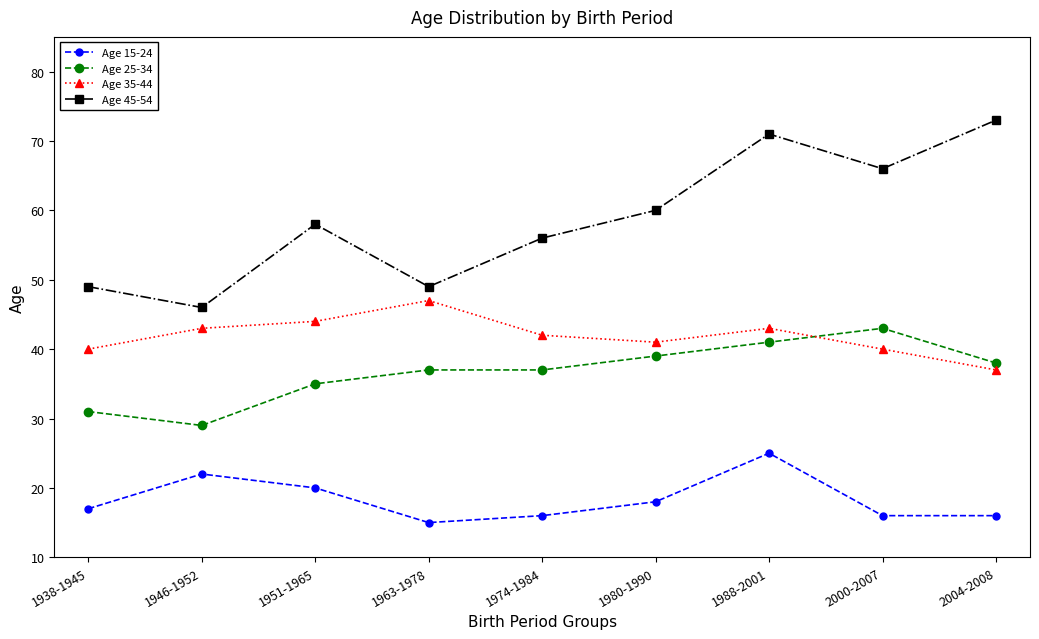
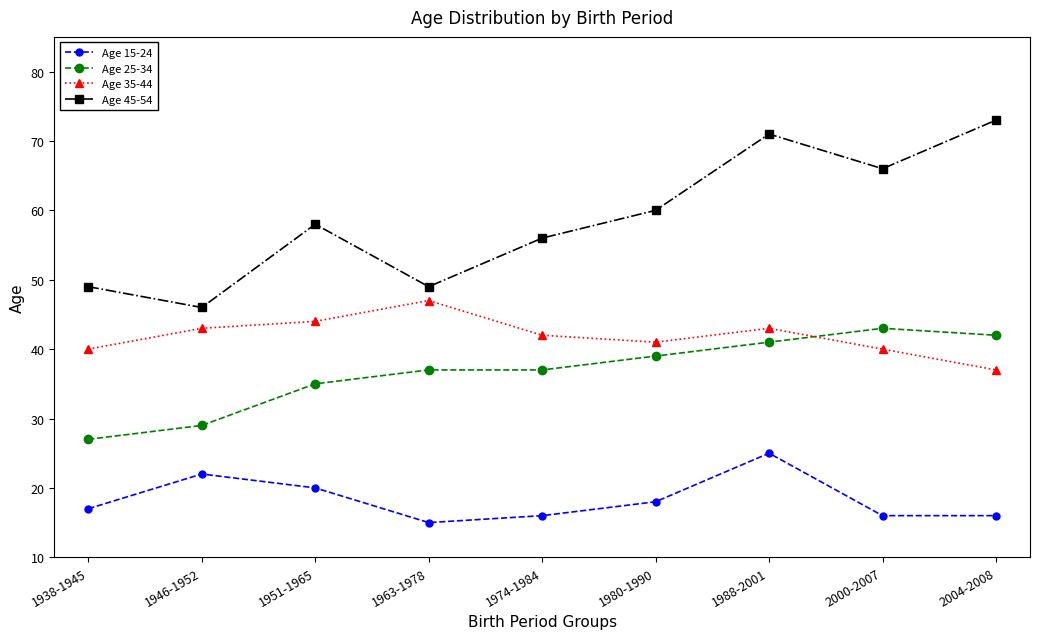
  {
    "Age 15-24": {
      "1938-1945": 17,
      "1946-1952": 22,
      "1951-1965": 20,
      "1963-1978": 15,
      "1974-1984": 16,
      "1980-1990": 18,
      "1988-2001": 25,
      "2000-2007": 16,
      "2004-2008": 16
    },
    "Age 25-34": {
-     "1938-1945": 31,
+     "1938-1945": 27,
      "1946-1952": 29,
      "1951-1965": 35,
      "1963-1978": 37,
      "1974-1984": 37,
      "1980-1990": 39,
      "1988-2001": 41,
      "2000-2007": 43,
-     "2004-2008": 38
+     "2004-2008": 42
    },
    "Age 35-44": {
      "1938-1945": 40,
      "1946-1952": 43,
      "1951-1965": 44,
      "1963-1978": 47,
      "1974-1984": 42,
      "1980-1990": 41,
      "1988-2001": 43,
      "2000-2007": 40,
      "2004-2008": 37
    },
    "Age 45-54": {
      "1938-1945": 49,
      "1946-1952": 46,
      "1951-1965": 58,
      "1963-1978": 49,
      "1974-1984": 56,
      "1980-1990": 60,
      "1988-2001": 71,
      "2000-2007": 66,
      "2004-2008": 73
    }
  }
